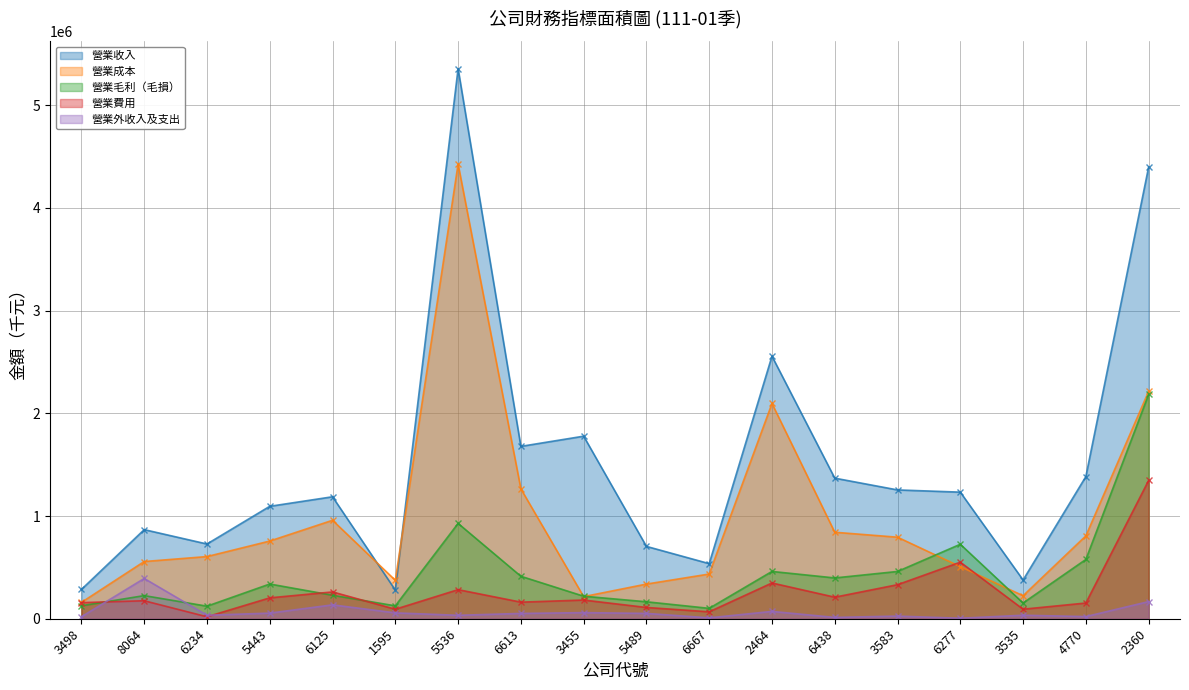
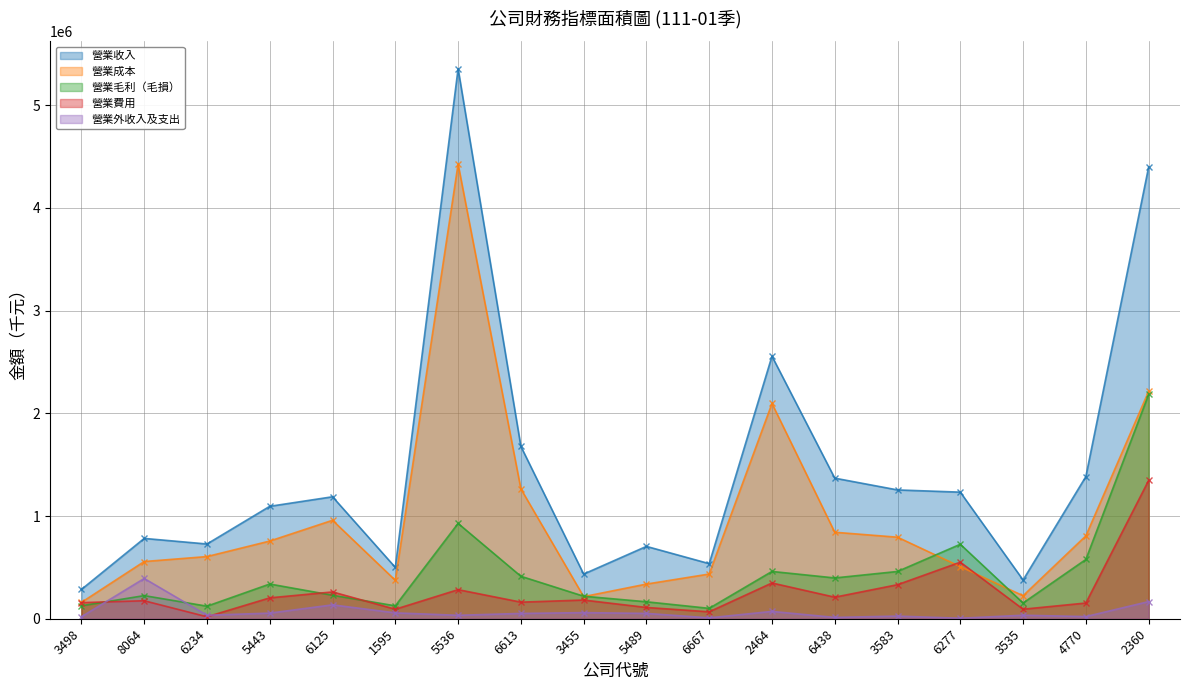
  {
    "營業收入": {
      "3498": 290000,
-     "8064": 870000,
+     "8064": 780000,
      "6234": 730000,
      "5443": 1090000,
      "6125": 1190000,
-     "1595": 280000,
+     "1595": 500000,
      "5536": 5360000,
      "6613": 1680000,
-     "3455": 1780000,
+     "3455": 430000,
      "5489": 700000,
      "6667": 540000,
      "2464": 2560000,
      "6438": 1370000,
      "3583": 1250000,
      "6277": 1230000,
      "3535": 380000,
      "4770": 1380000,
      "2360": 4400000
    },
    "營業毛利（毛損）": {
      "3498": 130000,
      "8064": 230000,
      "6234": 120000,
      "5443": 340000,
      "6125": 230000,
      "1595": 130000,
      "5536": 930000,
      "6613": 410000,
      "5489": 170000,
      "6667": 100000,
      "2464": 460000,
      "6438": 400000,
      "3583": 460000,
      "6277": 730000,
      "3535": 150000,
      "4770": 580000,
      "2360": 2180000
    },
    "營業外收入及支出": {
      "3498": 20000,
      "8064": 390000,
      "5443": 50000,
      "6125": 140000,
      "1595": 60000,
      "5536": 30000,
      "6613": 50000,
      "3455": 60000,
      "5489": 50000,
      "6667": 10000,
      "2464": 70000,
      "6438": 10000,
      "3583": 30000,
      "6277": 0,
      "3535": 30000,
      "4770": 20000,
      "2360": 170000
    }
  }
